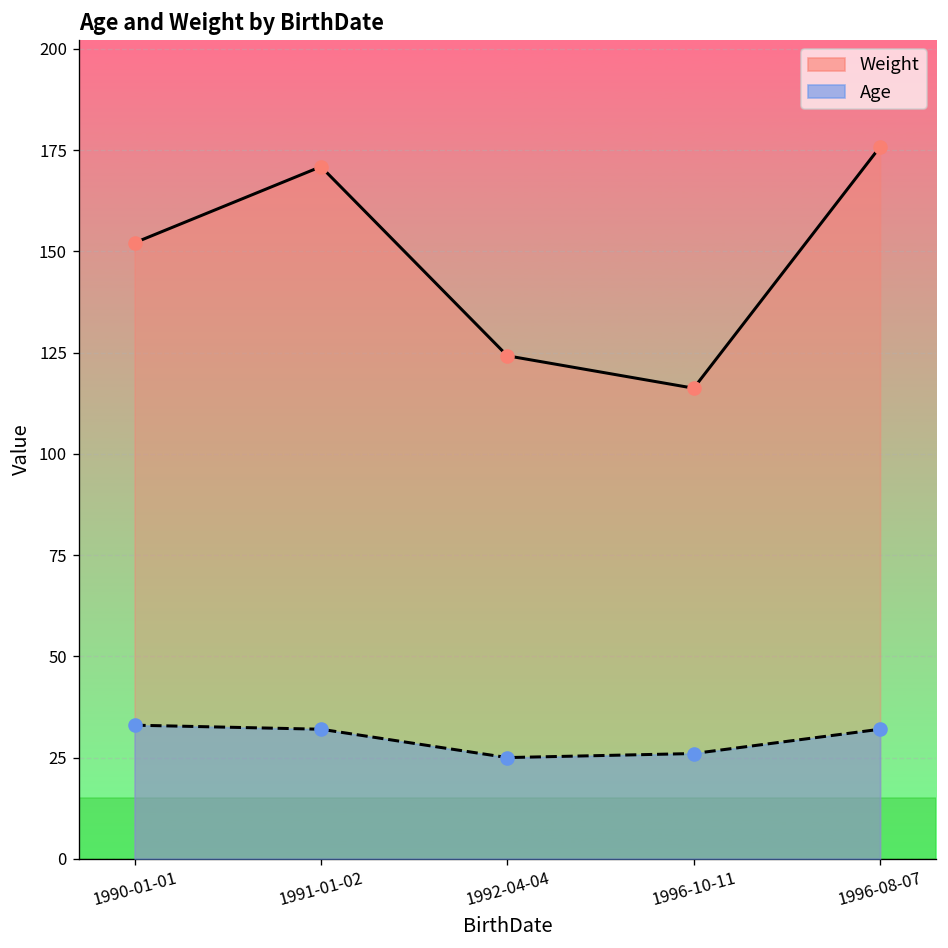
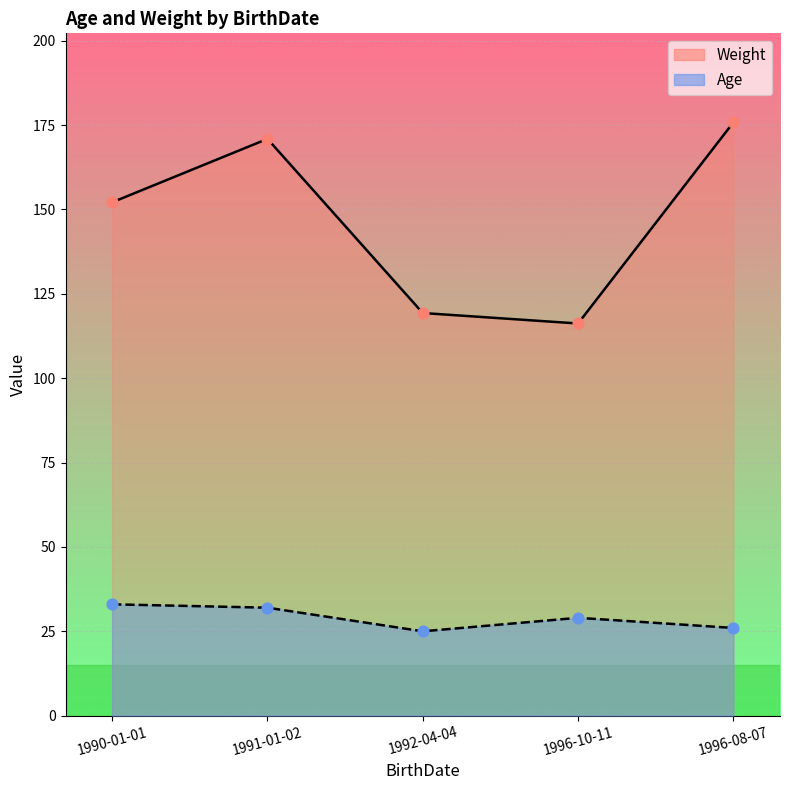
  {
    "Weight": {
      "1990-01-01": 152,
      "1991-01-02": 171,
-     "1992-04-04": 124,
+     "1992-04-04": 119,
      "1996-10-11": 116,
      "1996-08-07": 176
    },
    "Age": {
      "1990-01-01": 33,
      "1991-01-02": 32,
      "1992-04-04": 25,
-     "1996-10-11": 26,
-     "1996-08-07": 32
+     "1996-10-11": 29,
+     "1996-08-07": 26
    }
  }
